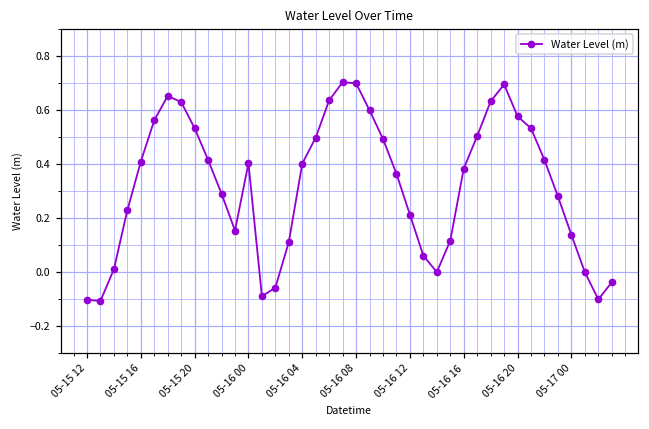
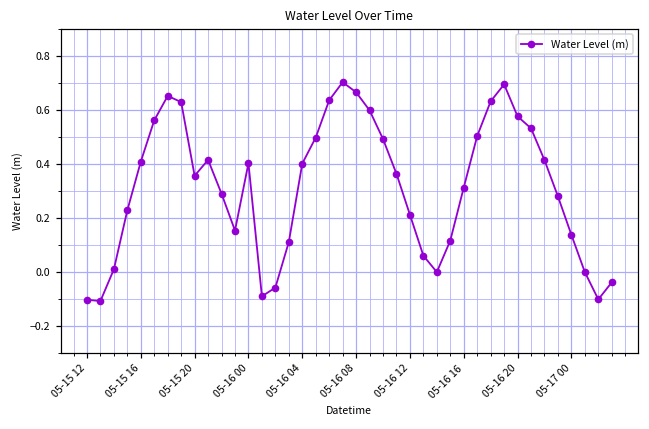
  {
    "05-15 12": -0.10,
    "05-15 16": 0.41,
-   "05-15 20": 0.53,
+   "05-15 20": 0.36,
    "05-16 00": 0.40,
    "05-16 04": 0.40,
-   "05-16 08": 0.70,
+   "05-16 08": 0.67,
    "05-16 12": 0.21,
-   "05-16 16": 0.38,
+   "05-16 16": 0.31,
    "05-16 20": 0.58,
    "05-17 00": 0.14
  }
